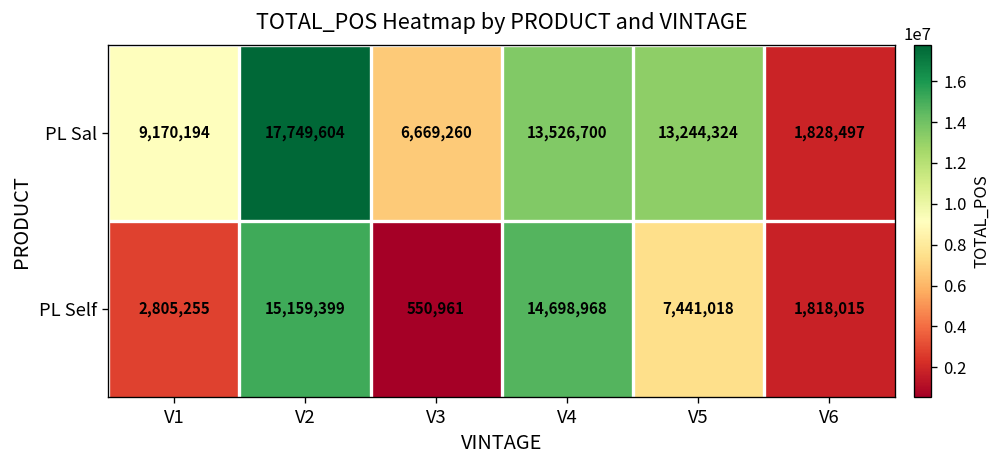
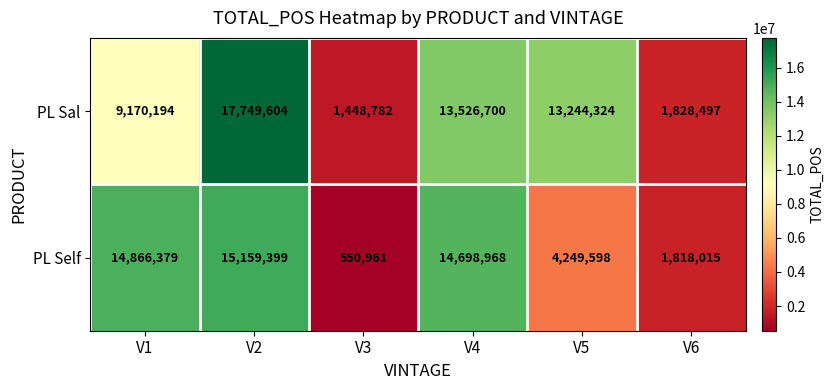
  {
    "PL Sal": {
      "V1": "9,170,194",
      "V2": "17,749,604",
-     "V3": "6,669,260",
+     "V3": "1,448,782",
      "V4": "13,526,700",
      "V5": "13,244,324",
      "V6": "1,828,497"
    },
    "PL Self": {
-     "V1": "2,805,255",
+     "V1": "14,866,379",
      "V2": "15,159,399",
      "V3": "550,961",
      "V4": "14,698,968",
-     "V5": "7,441,018",
+     "V5": "4,249,598",
      "V6": "1,818,015"
    }
  }
